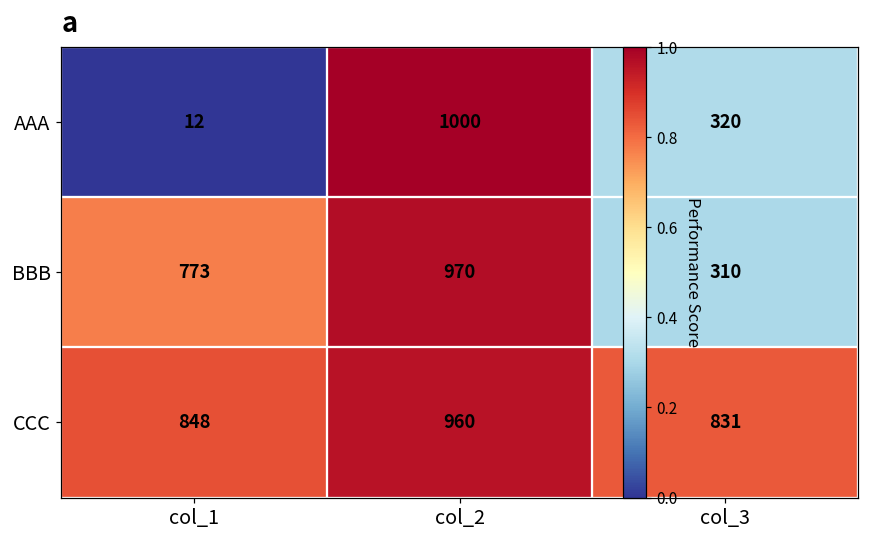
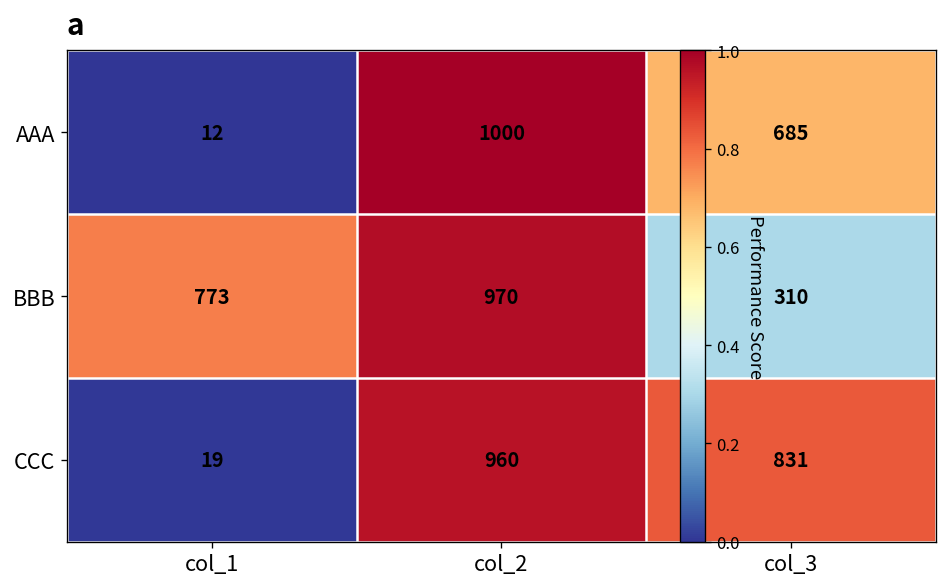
  {
    "AAA": {
      "col_1": 12,
      "col_2": 1000,
-     "col_3": 320
+     "col_3": 685
    },
    "BBB": {
      "col_1": 773,
      "col_2": 970,
      "col_3": 310
    },
    "CCC": {
-     "col_1": 848,
+     "col_1": 19,
      "col_2": 960,
      "col_3": 831
    }
  }
